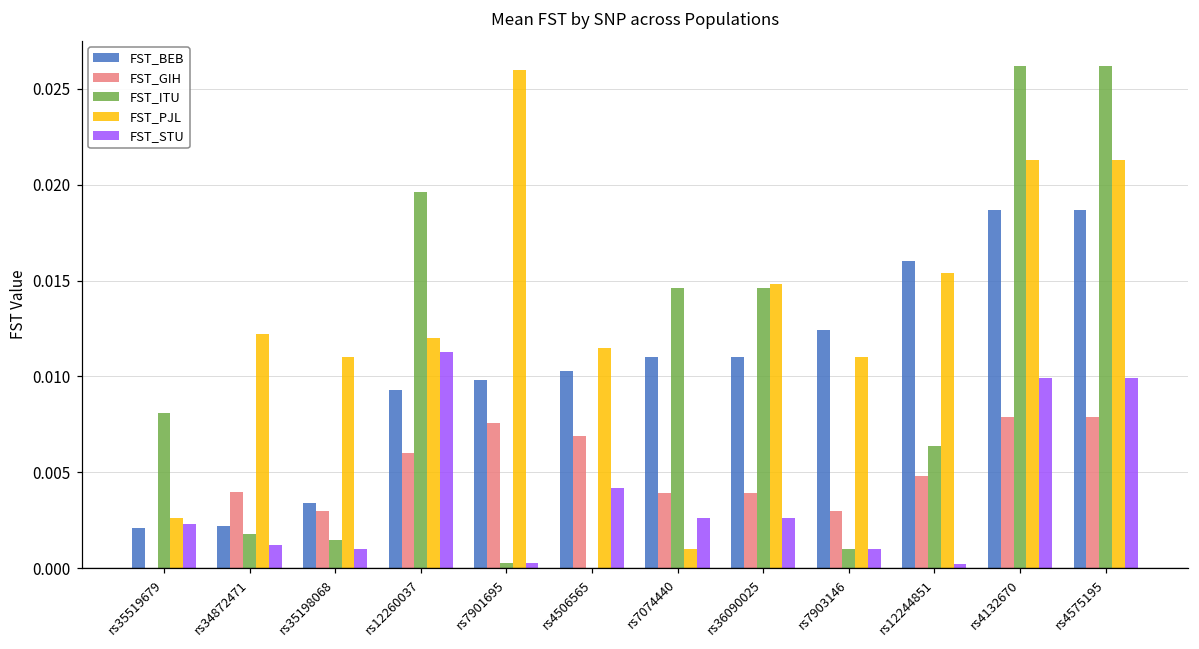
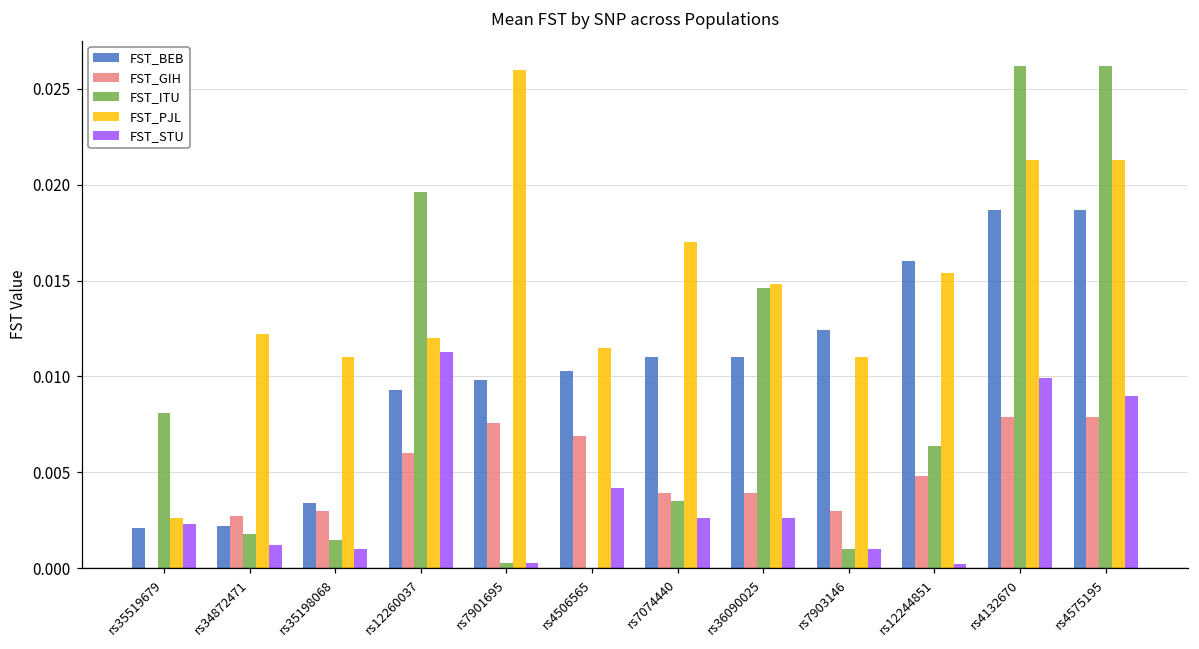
  {
    "FST_BEB": {
      "rs35519679": 0.0021,
      "rs34872471": 0.0022,
      "rs35198068": 0.0034,
      "rs12260037": 0.0093,
      "rs7901695": 0.0098,
      "rs4506565": 0.0103,
      "rs7074440": 0.0110,
      "rs36090025": 0.0110,
      "rs7903146": 0.0124,
      "rs12244851": 0.0160,
      "rs4132670": 0.0187,
      "rs4575195": 0.0187
    },
    "FST_GIH": {
      "rs35519679": 0.0000,
-     "rs34872471": 0.0040,
+     "rs34872471": 0.0027,
      "rs35198068": 0.0030,
      "rs12260037": 0.0060,
      "rs7901695": 0.0076,
      "rs4506565": 0.0069,
      "rs7074440": 0.0039,
      "rs36090025": 0.0039,
      "rs7903146": 0.0030,
      "rs12244851": 0.0048,
      "rs4132670": 0.0079,
      "rs4575195": 0.0079
    },
    "FST_ITU": {
      "rs35519679": 0.0081,
      "rs34872471": 0.0018,
      "rs35198068": 0.0015,
      "rs12260037": 0.0196,
      "rs7901695": 0.0003,
      "rs4506565": 0.0000,
-     "rs7074440": 0.0146,
+     "rs7074440": 0.0035,
      "rs36090025": 0.0146,
      "rs7903146": 0.0010,
      "rs12244851": 0.0064,
      "rs4132670": 0.0262,
      "rs4575195": 0.0262
    },
    "FST_PJL": {
      "rs35519679": 0.0026,
      "rs34872471": 0.0122,
      "rs35198068": 0.011,
      "rs12260037": 0.012,
      "rs7901695": 0.026,
      "rs4506565": 0.0115,
-     "rs7074440": 0.001,
+     "rs7074440": 0.017,
      "rs36090025": 0.0148,
      "rs7903146": 0.011,
      "rs12244851": 0.0154,
      "rs4132670": 0.0213,
      "rs4575195": 0.0213
    },
    "FST_STU": {
      "rs35519679": 0.0023,
      "rs34872471": 0.0012,
      "rs35198068": 0.0010,
      "rs12260037": 0.0113,
      "rs7901695": 0.0003,
      "rs4506565": 0.0042,
      "rs7074440": 0.0026,
      "rs36090025": 0.0026,
      "rs7903146": 0.0010,
      "rs12244851": 0.0002,
      "rs4132670": 0.0099,
-     "rs4575195": 0.0099
+     "rs4575195": 0.0090
    }
  }
